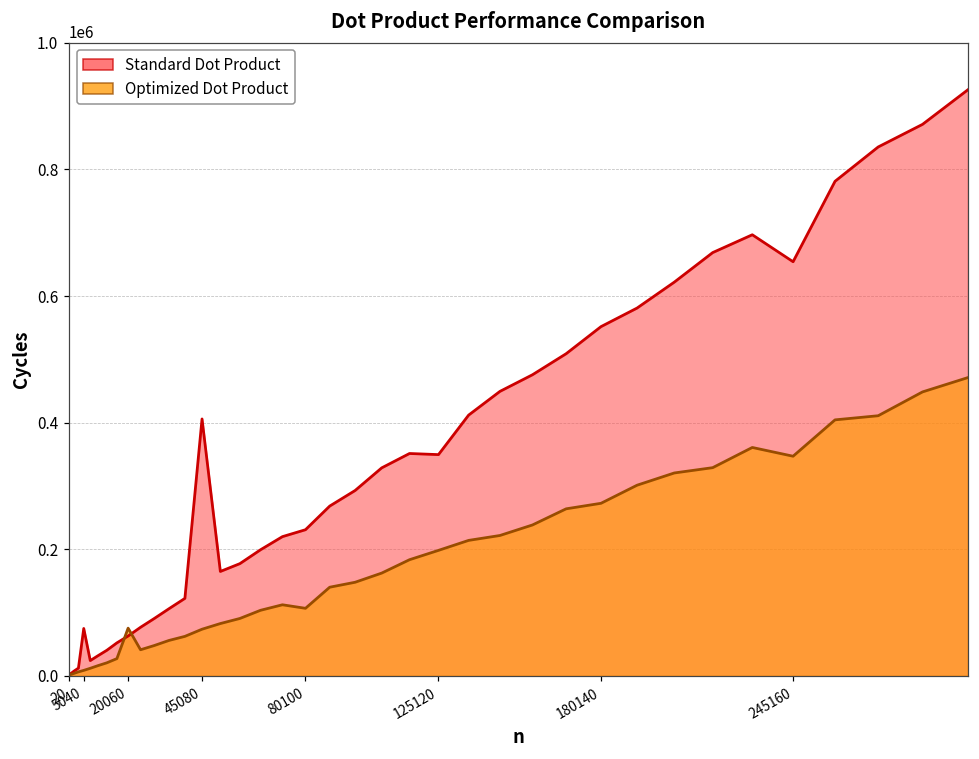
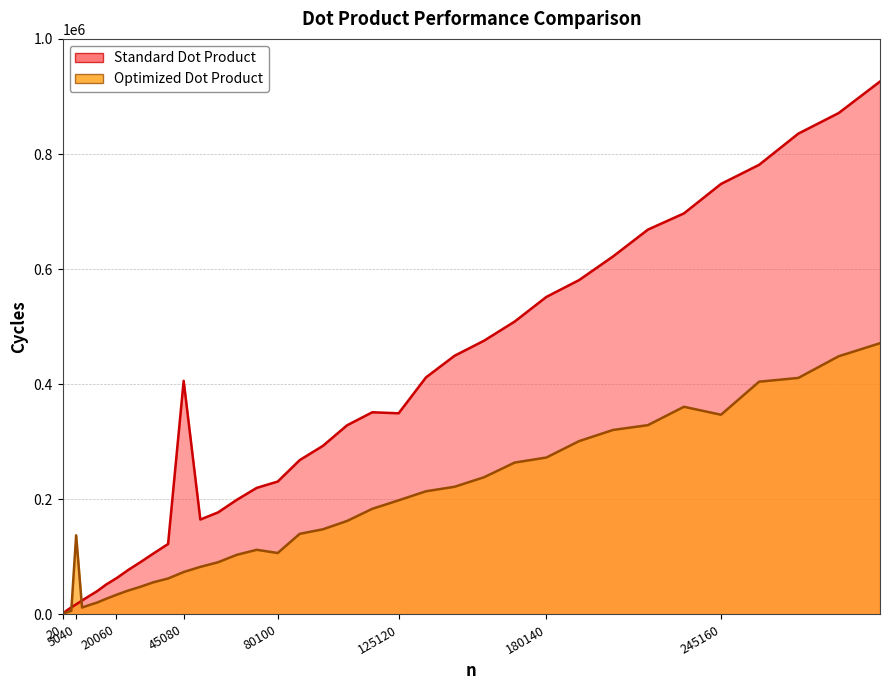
  {
    "Standard Dot Product": {
-     "5040": 70000,
+     "5040": 20000,
      "20060": 60000,
      "45080": 410000,
      "80100": 230000,
      "125120": 350000,
      "180140": 550000,
-     "245160": 650000
+     "245160": 750000
    },
    "Optimized Dot Product": {
-     "5040": 10000,
-     "20060": 80000,
+     "5040": 140000,
+     "20060": 30000,
      "45080": 70000,
      "80100": 110000,
      "125120": 200000,
      "180140": 270000,
      "245160": 350000
    }
  }
